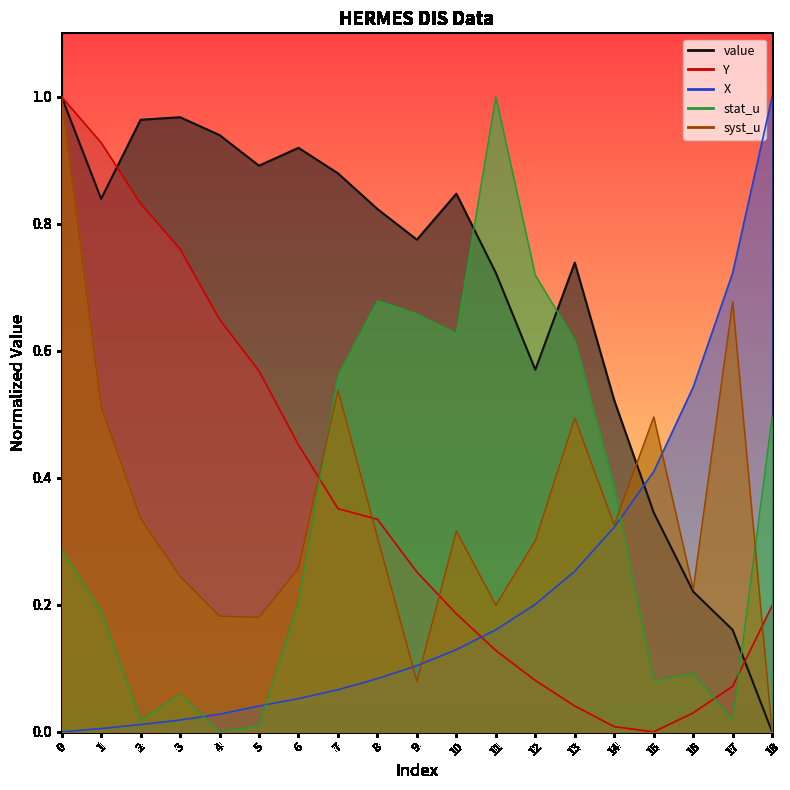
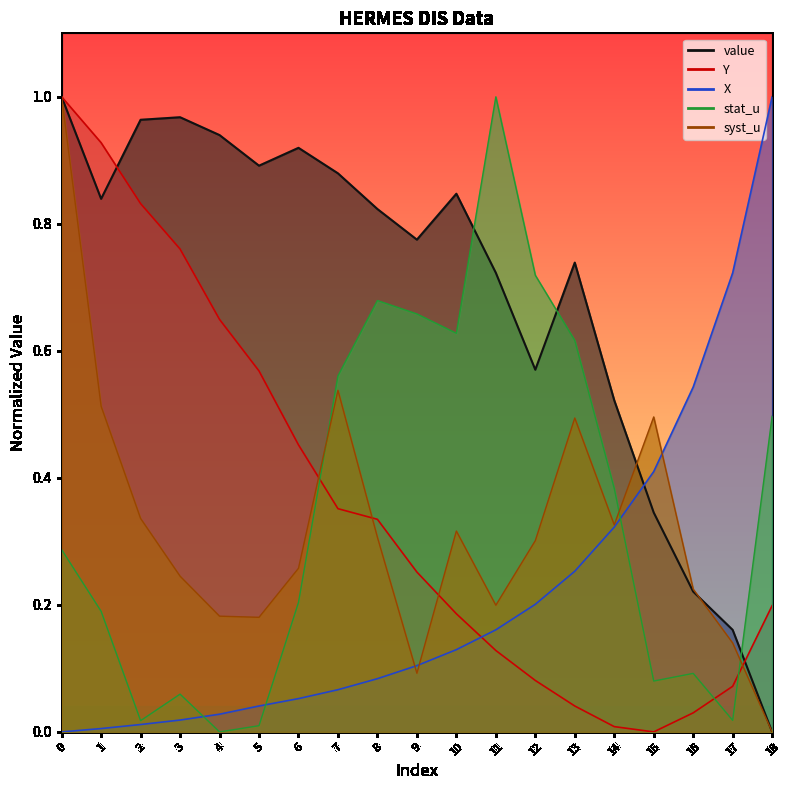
  {
    "value": {
      "1": 0.84,
      "2": 0.96,
      "3": 0.97,
      "4": 0.94,
      "5": 0.89,
      "6": 0.92,
      "7": 0.88,
      "8": 0.82,
      "9": 0.78,
      "10": 0.85,
      "11": 0.72,
      "12": 0.57,
      "13": 0.74,
      "14": 0.52,
      "15": 0.35,
      "17": 0.16
    },
    "X": {
      "5": 0.04,
      "6": 0.05,
      "7": 0.07,
      "8": 0.08,
      "9": 0.10,
      "10": 0.13,
      "11": 0.16,
      "12": 0.20,
      "13": 0.25,
      "15": 0.41,
      "16": 0.54,
      "17": 0.72,
      "18": 1.00
    },
    "stat_u": {
      "0": 0.29,
      "1": 0.19,
      "3": 0.06,
      "6": 0.20,
      "7": 0.56,
      "8": 0.68,
      "9": 0.66,
      "10": 0.63,
      "11": 1.00,
      "12": 0.72,
      "13": 0.62,
      "14": 0.38,
      "15": 0.08,
      "16": 0.09,
      "18": 0.50
    },
    "syst_u": {
      "1": 0.51,
      "2": 0.34,
      "3": 0.25,
      "4": 0.18,
      "5": 0.18,
      "6": 0.26,
      "7": 0.54,
      "8": 0.31,
-     "9": 0.08,
+     "9": 0.09,
      "10": 0.32,
      "11": 0.20,
      "12": 0.30,
      "13": 0.49,
      "15": 0.50,
-     "17": 0.68
+     "17": 0.14
    }
  }
